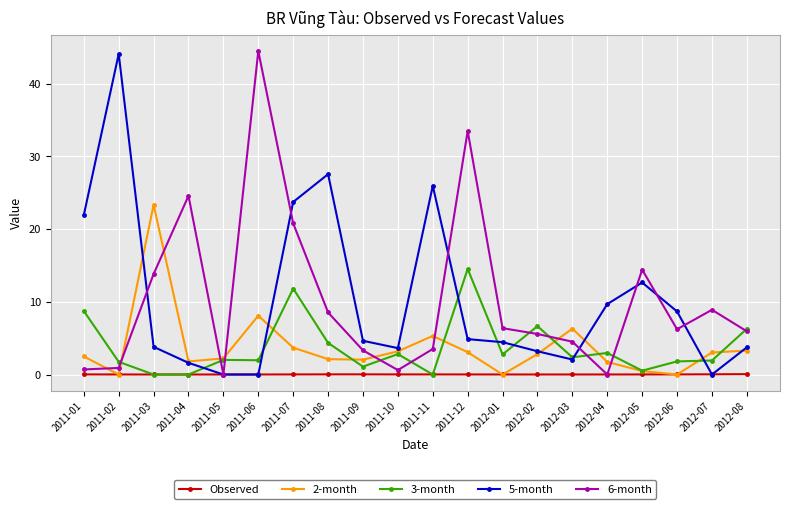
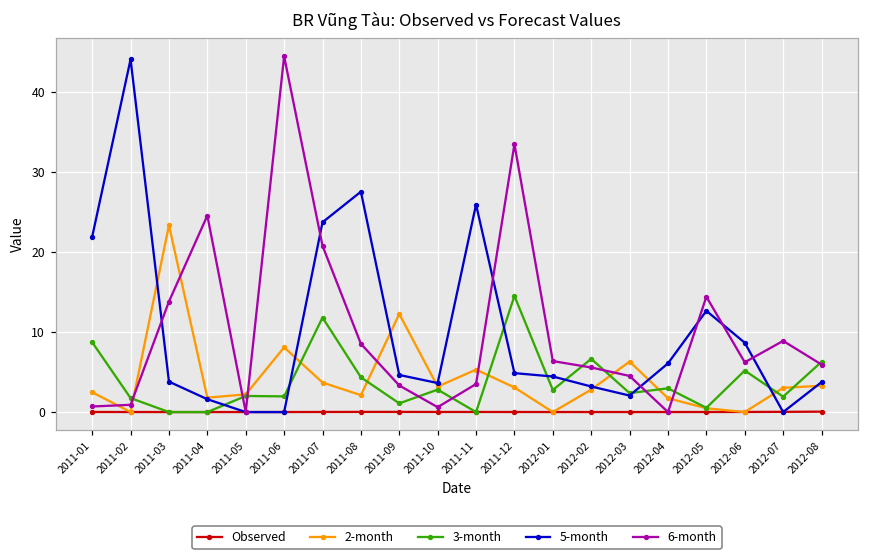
  {
    "Observed": {
      "2011-01": 0,
      "2011-07": 0,
      "2011-08": 0,
      "2011-09": 0,
      "2011-10": 0,
      "2011-12": 0,
      "2012-02": 0,
      "2012-03": 0,
      "2012-05": 0,
      "2012-08": 0
    },
    "2-month": {
      "2011-01": 2,
      "2011-03": 23,
      "2011-06": 8,
      "2011-07": 4,
      "2011-08": 2,
-     "2011-09": 2,
+     "2011-09": 12,
      "2011-10": 3,
      "2011-11": 5,
      "2011-12": 3,
      "2012-02": 3,
      "2012-03": 6,
      "2012-04": 2,
      "2012-07": 3,
      "2012-08": 3
    },
    "3-month": {
      "2011-01": 9,
      "2011-02": 2,
      "2011-06": 2,
      "2011-07": 12,
      "2011-08": 4,
      "2011-09": 1,
      "2011-10": 3,
      "2011-12": 15,
      "2012-01": 3,
      "2012-02": 7,
      "2012-04": 3,
-     "2012-06": 2,
+     "2012-06": 5,
      "2012-07": 2
    },
    "5-month": {
      "2011-01": 22,
      "2011-02": 44,
      "2011-03": 4,
      "2011-07": 24,
      "2011-08": 28,
      "2011-09": 5,
      "2011-10": 4,
      "2011-11": 26,
      "2011-12": 5,
      "2012-01": 4,
      "2012-02": 3,
-     "2012-04": 10,
+     "2012-04": 6,
      "2012-05": 13,
      "2012-06": 9,
      "2012-08": 4
    },
    "6-month": {
      "2011-01": 1,
      "2011-02": 1,
      "2011-03": 14,
      "2011-04": 25,
      "2011-06": 44,
      "2011-07": 21,
      "2011-08": 9,
      "2011-09": 3,
      "2011-10": 1,
      "2011-11": 4,
      "2011-12": 33,
      "2012-01": 6,
      "2012-02": 6,
      "2012-03": 5,
      "2012-05": 14,
      "2012-06": 6,
      "2012-07": 9
    }
  }
